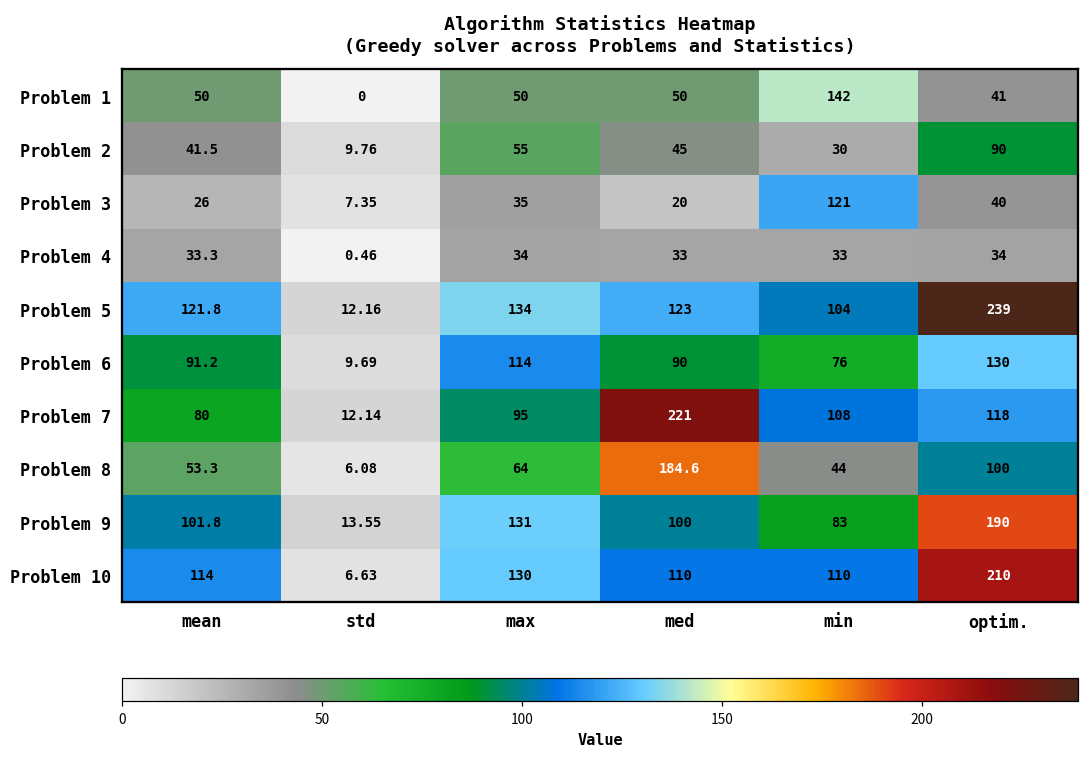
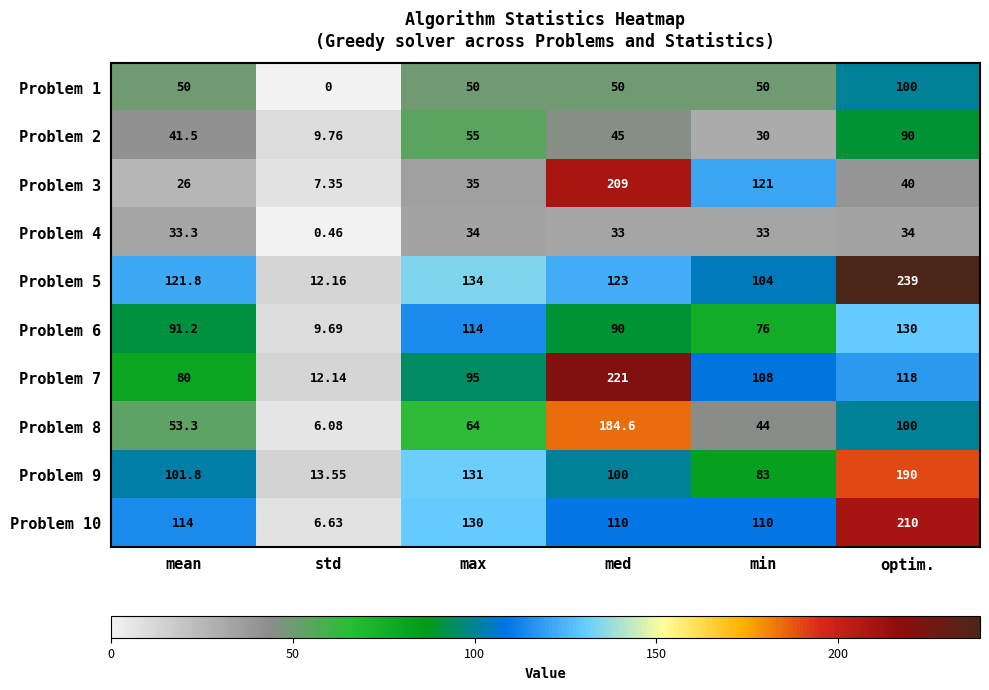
  {
    "Problem 1": {
      "mean": 50,
      "std": 0,
      "max": 50,
      "med": 50,
-     "min": 142,
-     "optim.": 41
+     "min": 50,
+     "optim.": 100
    },
    "Problem 2": {
      "mean": 41.5,
      "std": 9.76,
      "max": 55,
      "med": 45,
      "min": 30,
      "optim.": 90
    },
    "Problem 3": {
      "mean": 26,
      "std": 7.35,
      "max": 35,
-     "med": 20,
+     "med": 209,
      "min": 121,
      "optim.": 40
    },
    "Problem 4": {
      "mean": 33.3,
      "std": 0.46,
      "max": 34,
      "med": 33,
      "min": 33,
      "optim.": 34
    },
    "Problem 5": {
      "mean": 121.8,
      "std": 12.16,
      "max": 134,
      "med": 123,
      "min": 104,
      "optim.": 239
    },
    "Problem 6": {
      "mean": 91.2,
      "std": 9.69,
      "max": 114,
      "med": 90,
      "min": 76,
      "optim.": 130
    },
    "Problem 7": {
      "mean": 80,
      "std": 12.14,
      "max": 95,
      "med": 221,
      "min": 108,
      "optim.": 118
    },
    "Problem 8": {
      "mean": 53.3,
      "std": 6.08,
      "max": 64,
      "med": 184.6,
      "min": 44,
      "optim.": 100
    },
    "Problem 9": {
      "mean": 101.8,
      "std": 13.55,
      "max": 131,
      "med": 100,
      "min": 83,
      "optim.": 190
    },
    "Problem 10": {
      "mean": 114,
      "std": 6.63,
      "max": 130,
      "med": 110,
      "min": 110,
      "optim.": 210
    }
  }
